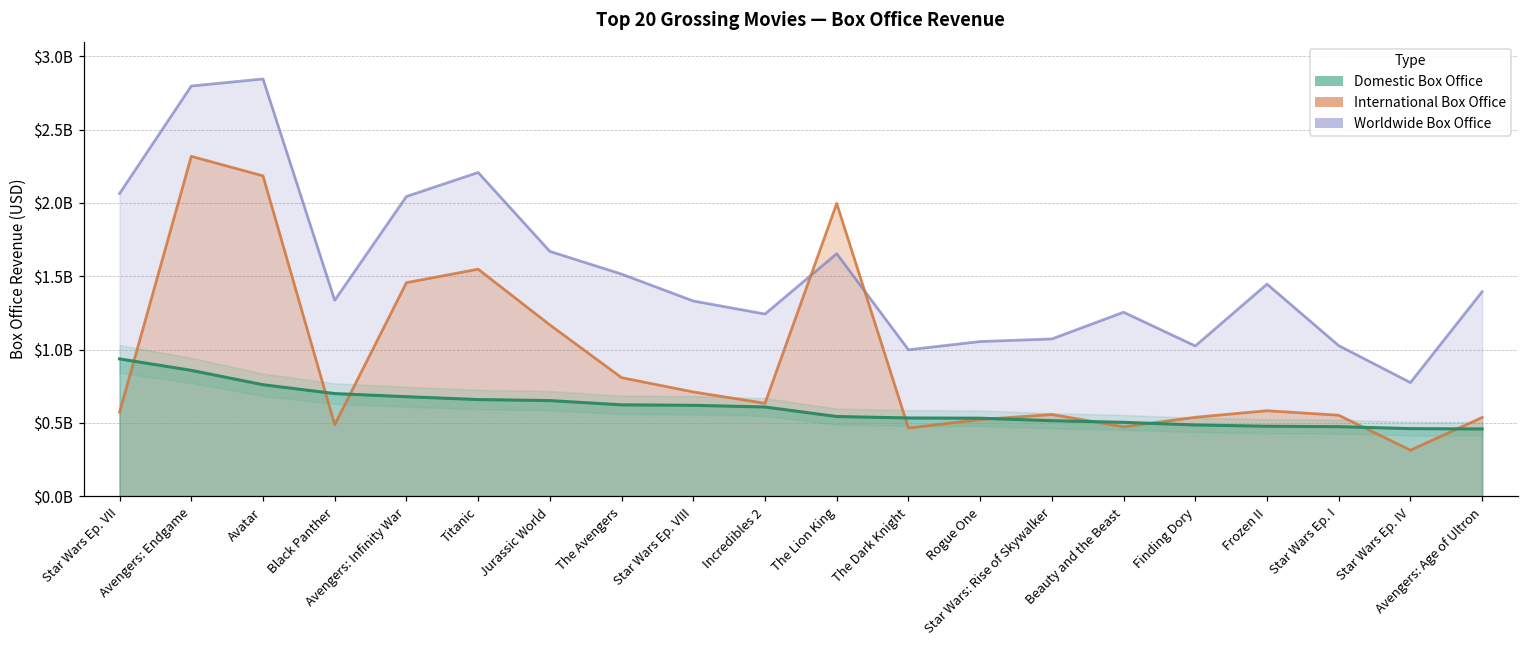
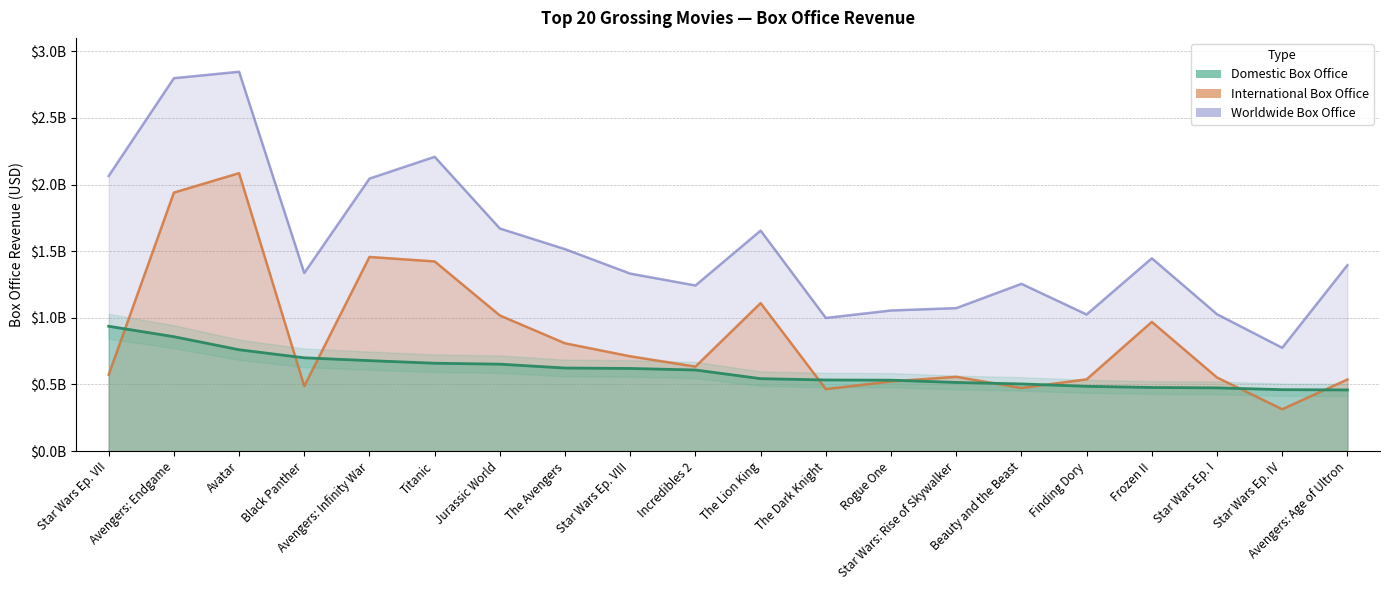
  {
    "International Box Office": {
      "Star Wars Ep. VII": "$570000000",
-     "Avengers: Endgame": "$2320000000",
-     "Avatar": "$2190000000",
+     "Avengers: Endgame": "$1940000000",
+     "Avatar": "$2090000000",
      "Black Panther": "$490000000",
      "Avengers: Infinity War": "$1460000000",
-     "Titanic": "$1550000000",
-     "Jurassic World": "$1170000000",
+     "Titanic": "$1420000000",
+     "Jurassic World": "$1020000000",
      "The Avengers": "$810000000",
      "Star Wars Ep. VIII": "$710000000",
      "Incredibles 2": "$630000000",
-     "The Lion King": "$2000000000",
+     "The Lion King": "$1110000000",
      "The Dark Knight": "$470000000",
      "Beauty and the Beast": "$470000000",
-     "Frozen II": "$580000000",
+     "Frozen II": "$970000000",
      "Star Wars Ep. I": "$550000000",
      "Star Wars Ep. IV": "$310000000",
      "Avengers: Age of Ultron": "$540000000"
    }
  }
